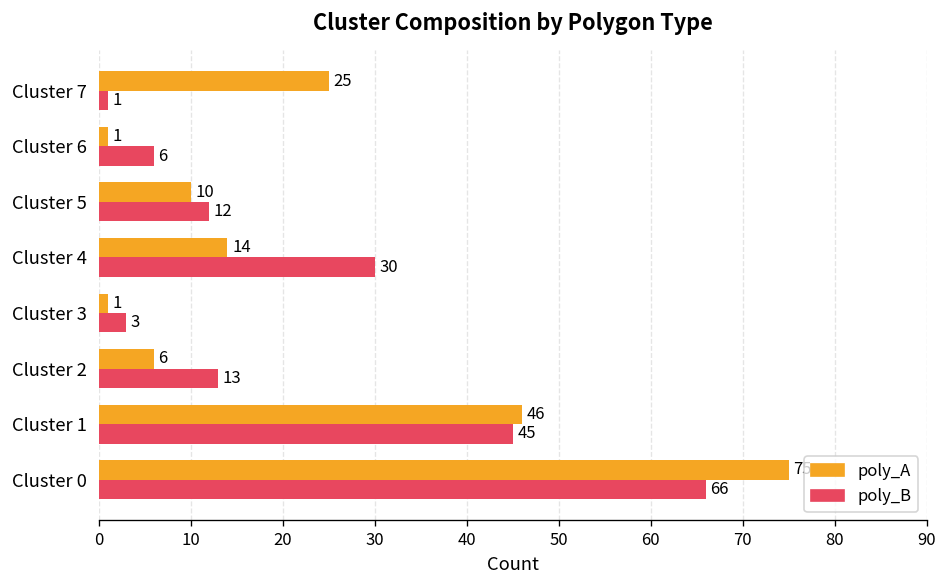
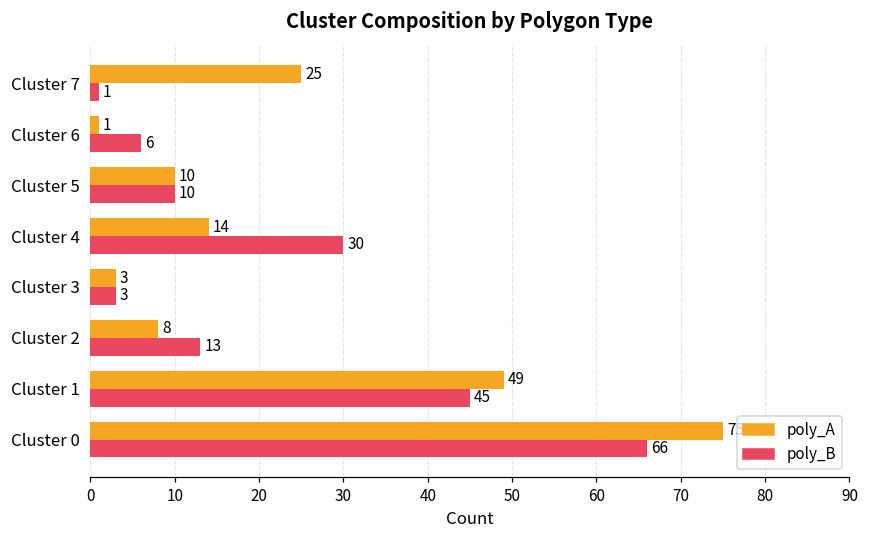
  {
    "poly_A": {
      "Cluster 7": 25,
      "Cluster 6": 1,
      "Cluster 5": 10,
      "Cluster 4": 14,
-     "Cluster 3": 1,
-     "Cluster 2": 6,
-     "Cluster 1": 46
+     "Cluster 3": 3,
+     "Cluster 2": 8,
+     "Cluster 1": 49
    },
    "poly_B": {
      "Cluster 7": 1,
      "Cluster 6": 6,
-     "Cluster 5": 12,
+     "Cluster 5": 10,
      "Cluster 4": 30,
      "Cluster 3": 3,
      "Cluster 2": 13,
      "Cluster 1": 45,
      "Cluster 0": 66
    }
  }
